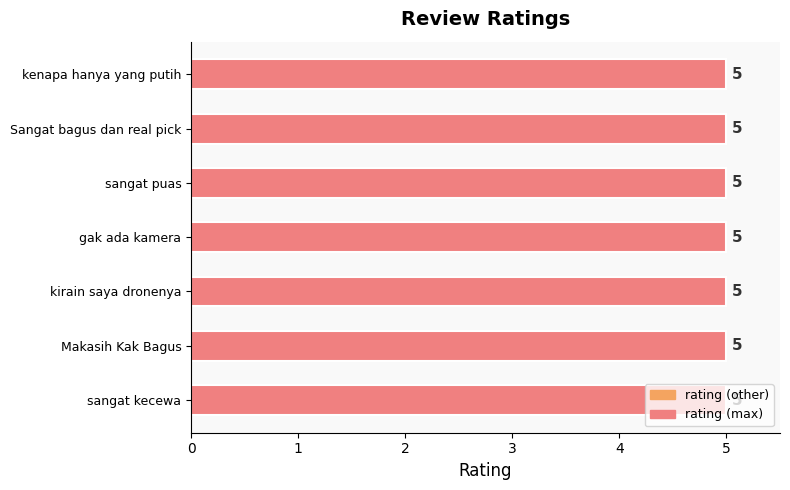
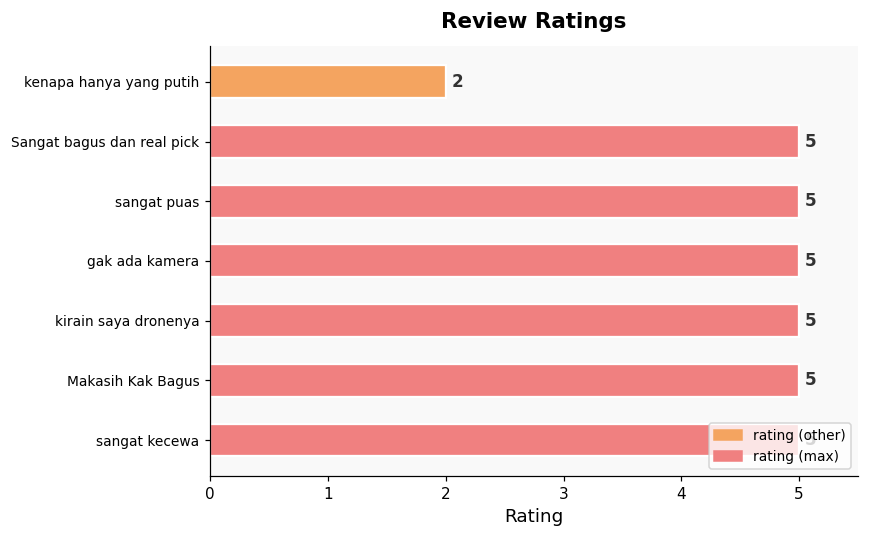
  {
-   "kenapa hanya yang putih": 5,
+   "kenapa hanya yang putih": 2,
    "Sangat bagus dan real pick": 5,
    "sangat puas": 5,
    "gak ada kamera": 5,
    "kirain saya dronenya": 5,
    "Makasih Kak Bagus": 5
  }
